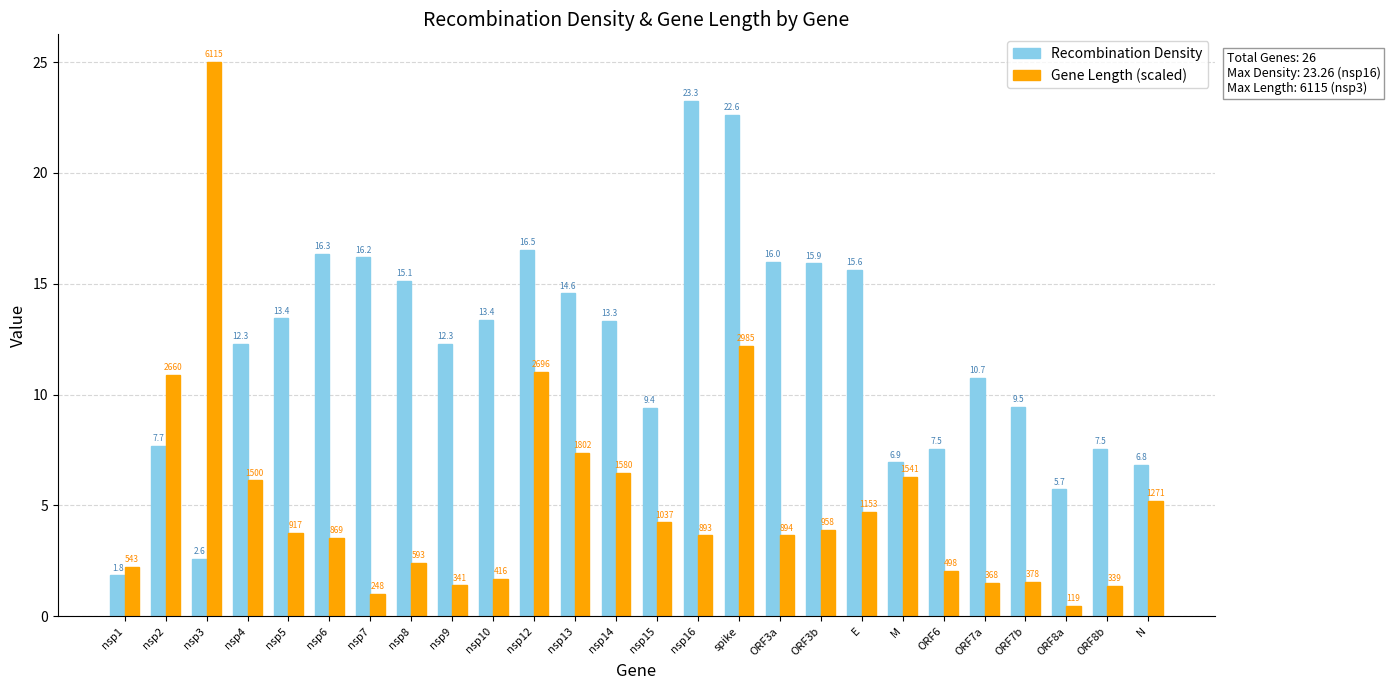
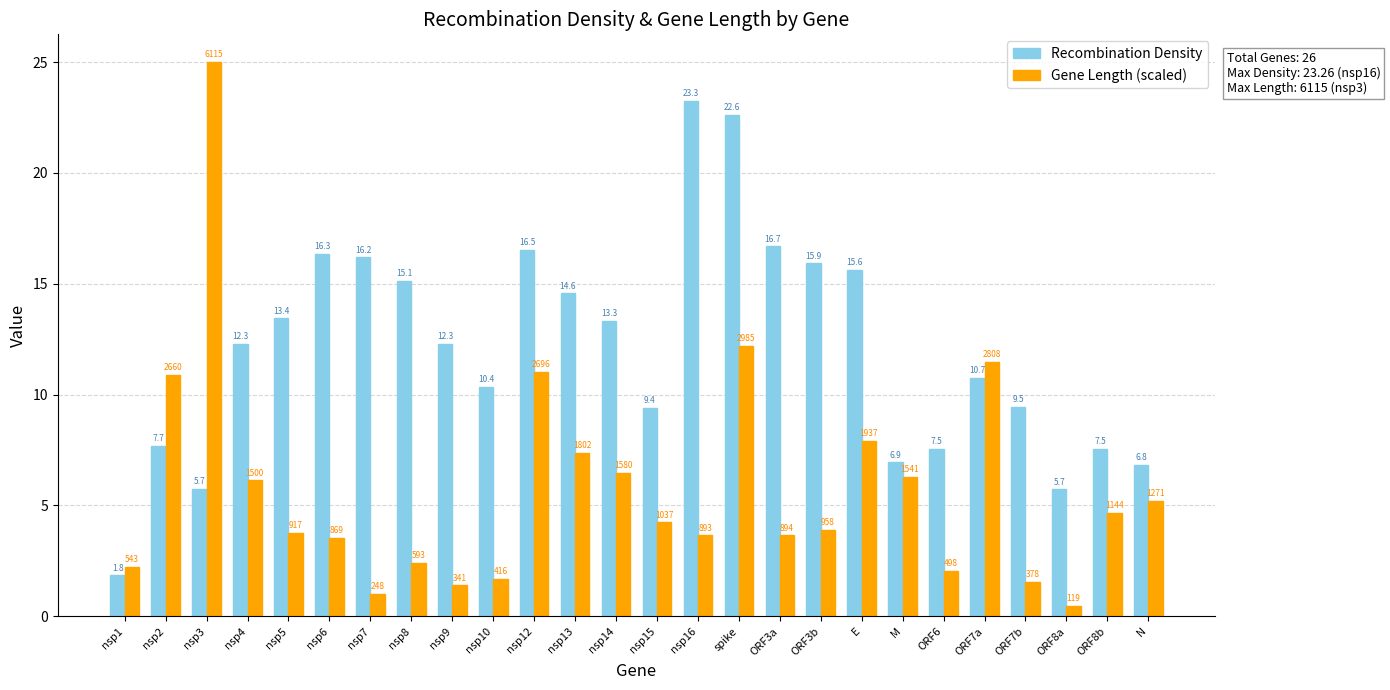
  {
    "Recombination Density": {
      "nsp1": 1.8,
      "nsp2": 7.7,
-     "nsp3": 2.6,
+     "nsp3": 5.7,
      "nsp4": 12.3,
      "nsp5": 13.4,
      "nsp6": 16.3,
      "nsp7": 16.2,
      "nsp8": 15.1,
      "nsp9": 12.3,
-     "nsp10": 13.4,
+     "nsp10": 10.4,
      "nsp12": 16.5,
      "nsp13": 14.6,
      "nsp14": 13.3,
      "nsp15": 9.4,
      "nsp16": 23.3,
      "spike": 22.6,
-     "ORF3a": 16.0,
+     "ORF3a": 16.7,
      "ORF3b": 15.9,
      "E": 15.6,
      "M": 6.9,
      "ORF6": 7.5,
      "ORF7a": 10.7,
      "ORF7b": 9.5,
      "ORF8a": 5.7,
      "ORF8b": 7.5,
      "N": 6.8
    },
    "Gene Length (scaled)": {
-     "E": 1153,
-     "ORF7a": 368,
-     "ORF8b": 339
+     "E": 1937,
+     "ORF7a": 2808,
+     "ORF8b": 1144
    }
  }
